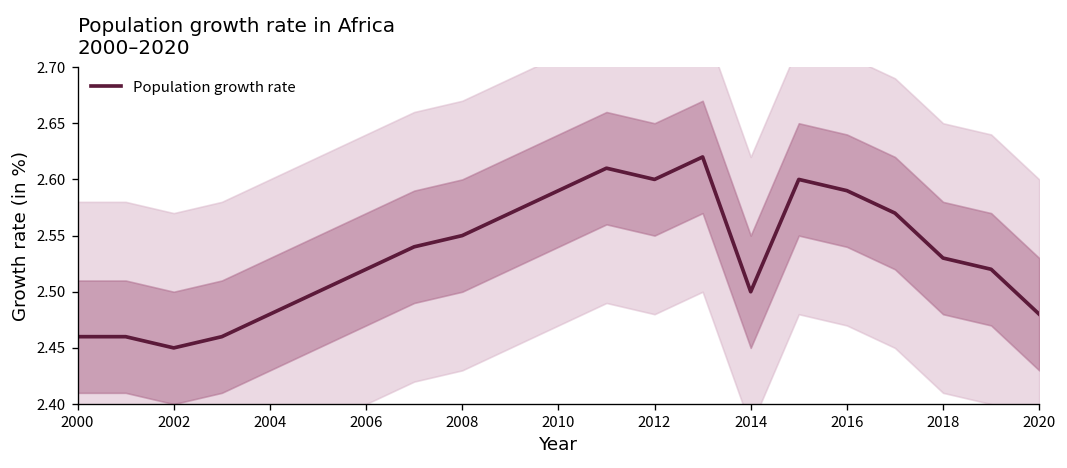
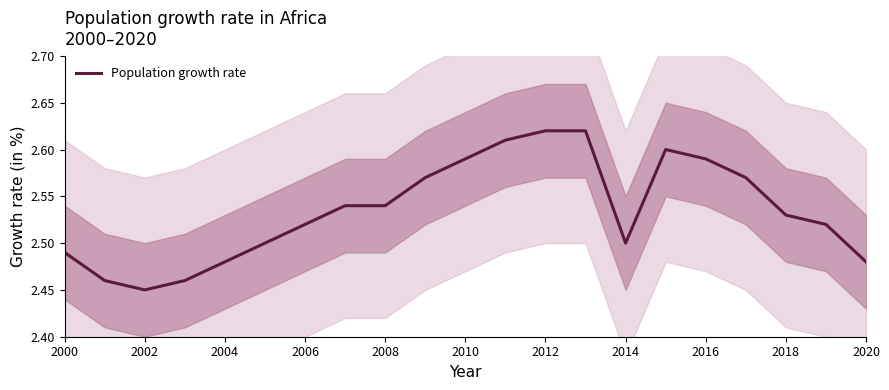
  {
    "Population growth rate": {
-     "2000": 2.46,
+     "2000": 2.49,
      "2002": 2.45,
      "2004": 2.48,
      "2006": 2.52,
-     "2008": 2.55,
+     "2008": 2.54,
      "2010": 2.59,
-     "2012": 2.60,
+     "2012": 2.62,
      "2014": 2.50,
      "2016": 2.59,
      "2018": 2.53,
      "2020": 2.48
    }
  }
